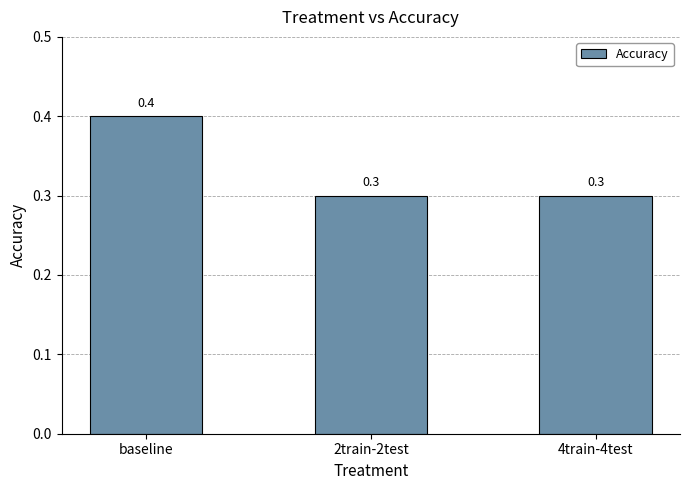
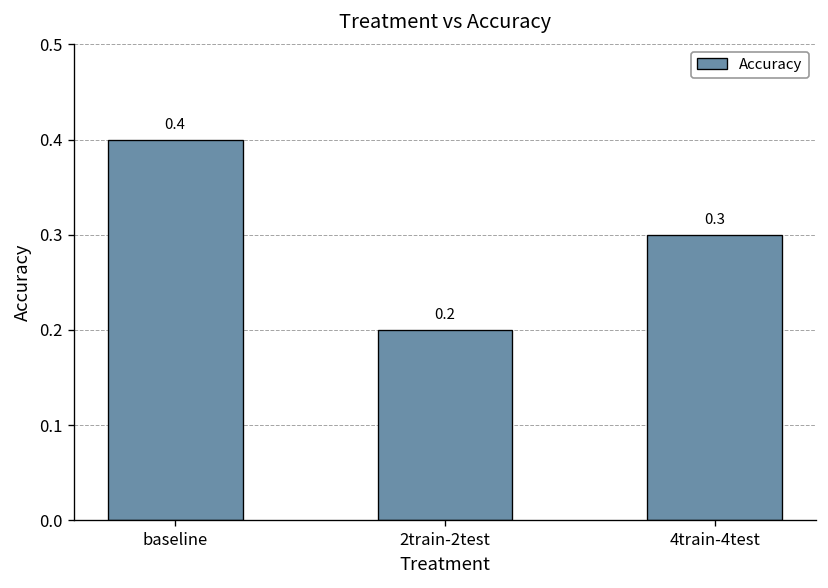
  {
    "baseline": 0.4,
-   "2train-2test": 0.3,
+   "2train-2test": 0.2,
    "4train-4test": 0.3
  }
